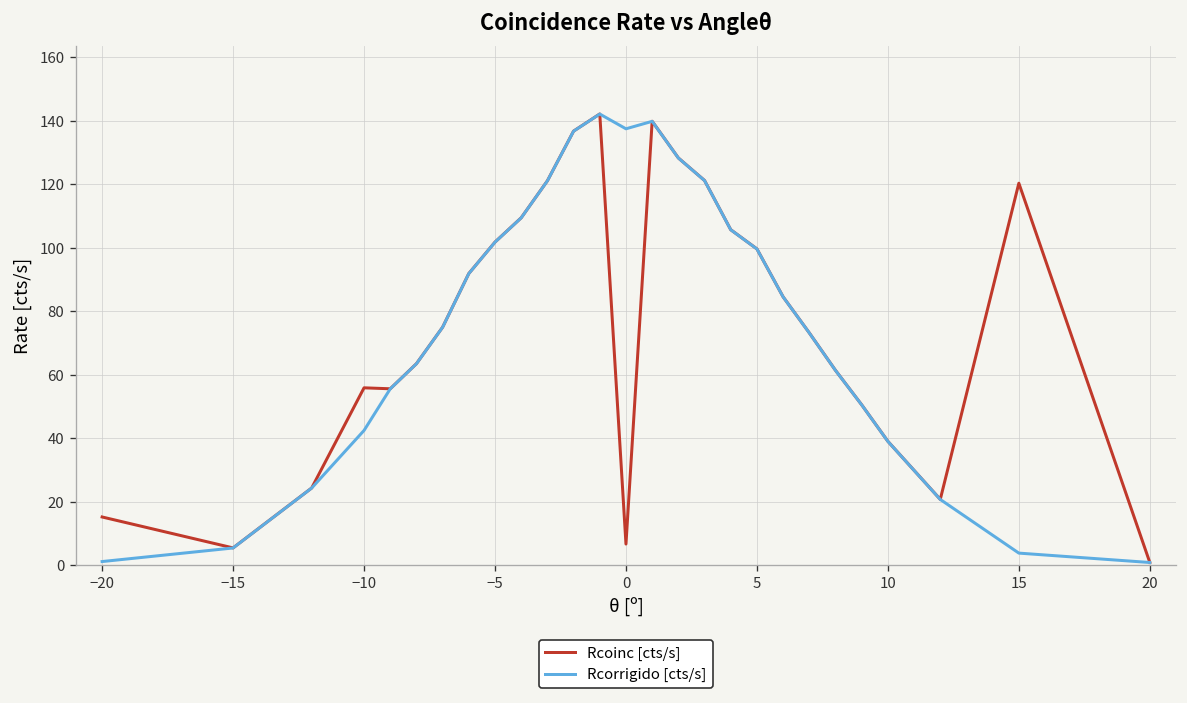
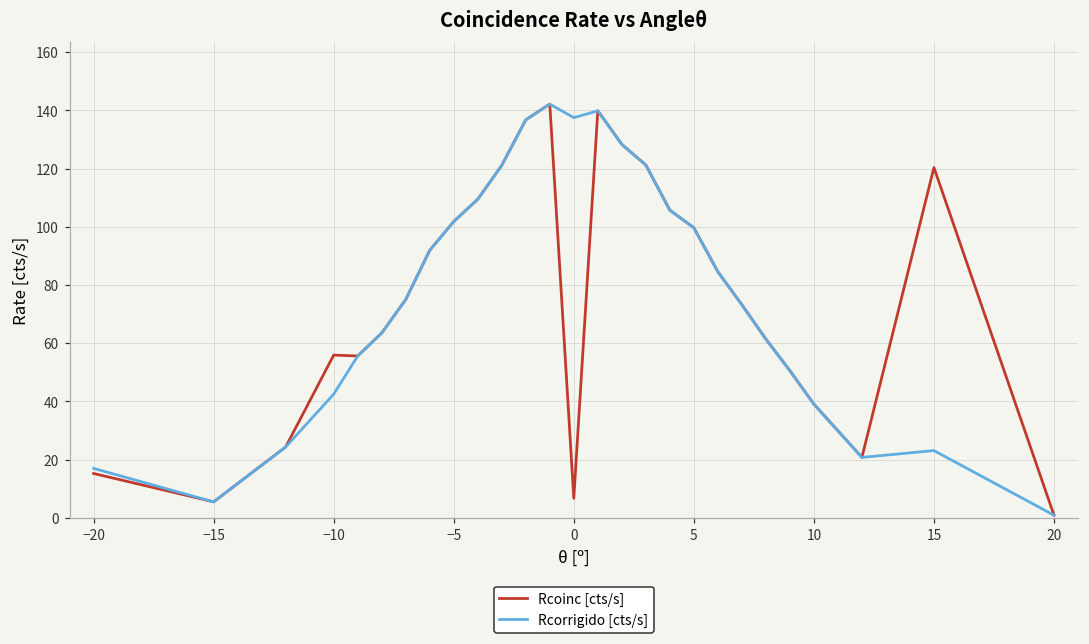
  {
    "Rcoinc [cts/s]": {
      "−20": 15,
      "−10": 56,
      "0": 7,
      "15": 120
    },
    "Rcorrigido [cts/s]": {
-     "−20": 1,
+     "−20": 17,
      "−10": 42,
      "0": 137,
-     "15": 4
+     "15": 23
    }
  }
